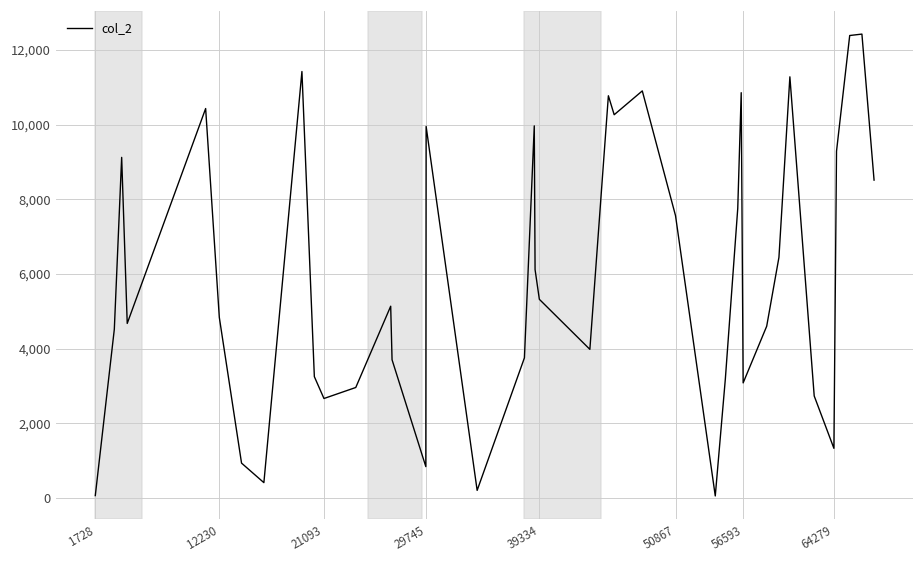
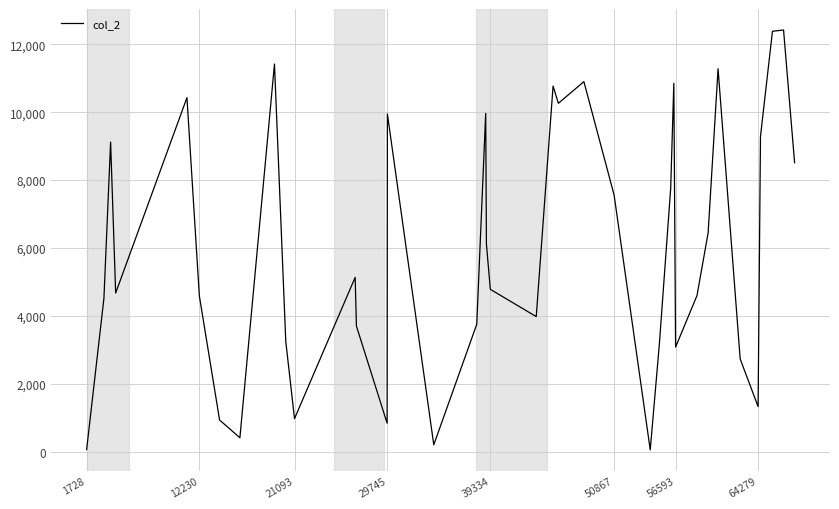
  {
    "1728": "100",
-   "12230": "4,800",
-   "21093": "2,700",
+   "12230": "4,600",
+   "21093": "1,000",
    "29745": "10,000",
-   "39334": "5,300",
+   "39334": "4,800",
    "50867": "7,600",
    "56593": "3,100",
    "64279": "1,300"
  }
